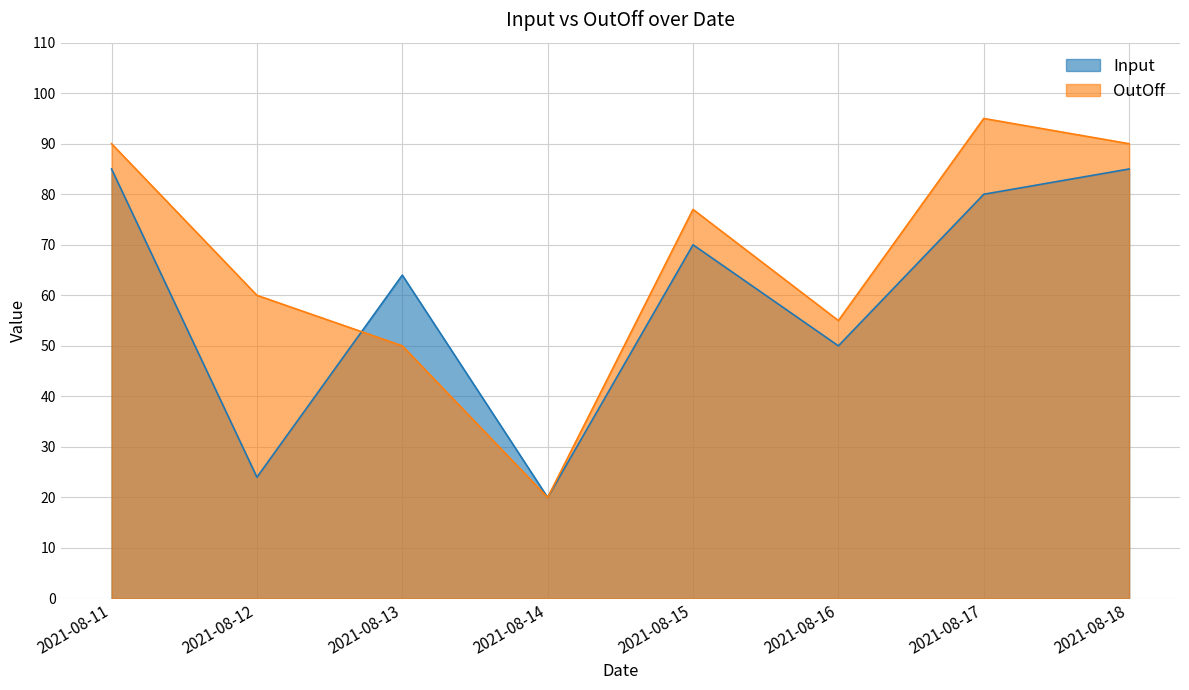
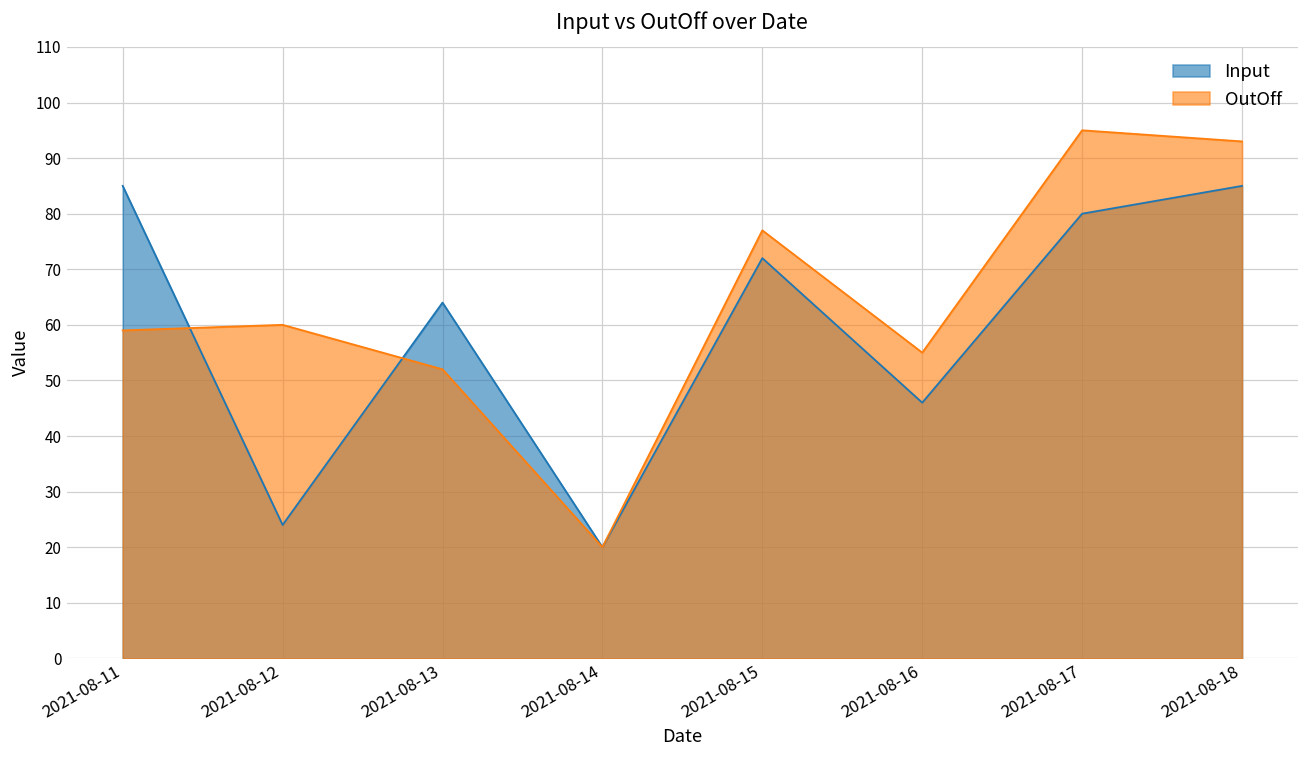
  {
    "Input": {
      "2021-08-11": 85,
      "2021-08-12": 24,
      "2021-08-13": 64,
-     "2021-08-15": 70,
-     "2021-08-16": 50,
+     "2021-08-15": 72,
+     "2021-08-16": 46,
      "2021-08-17": 80,
      "2021-08-18": 85
    },
    "OutOff": {
-     "2021-08-11": 90,
+     "2021-08-11": 59,
      "2021-08-12": 60,
-     "2021-08-13": 50,
+     "2021-08-13": 52,
      "2021-08-15": 77,
      "2021-08-16": 55,
      "2021-08-17": 95,
-     "2021-08-18": 90
+     "2021-08-18": 93
    }
  }
